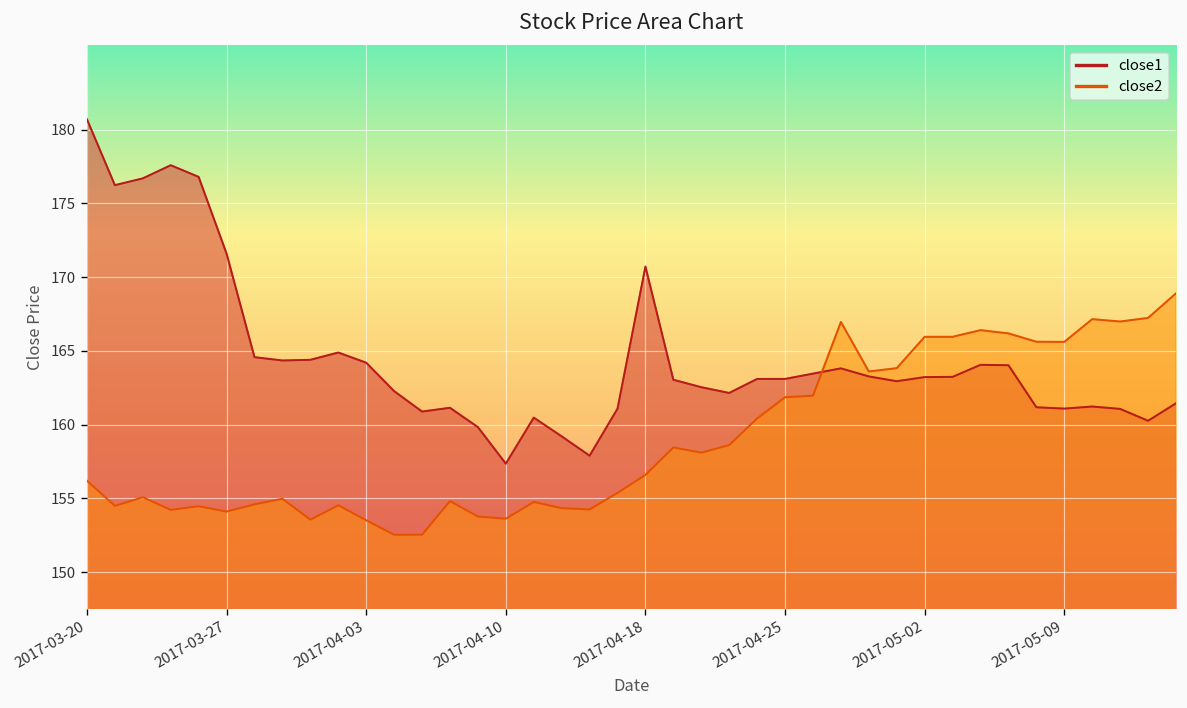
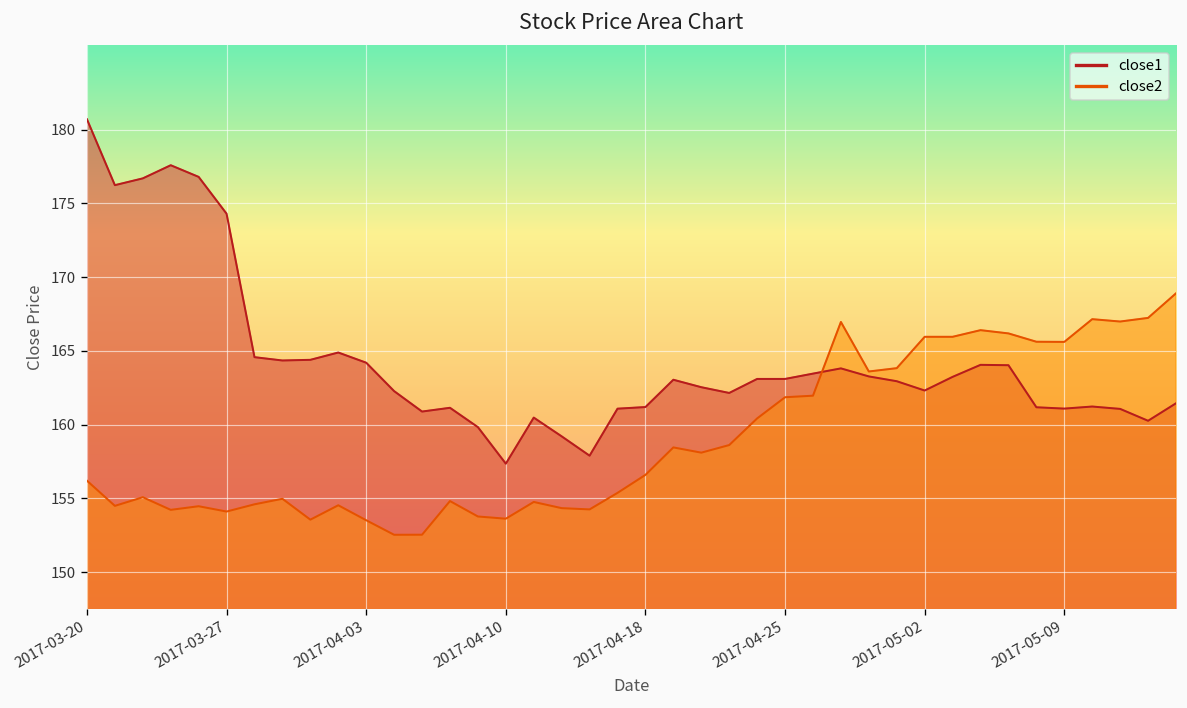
  {
    "close1": {
      "2017-03-20": 180.7,
-     "2017-03-27": 171.6,
+     "2017-03-27": 174.3,
      "2017-04-03": 164.2,
      "2017-04-10": 157.4,
-     "2017-04-18": 170.7,
+     "2017-04-18": 161.2,
      "2017-04-25": 163.1,
-     "2017-05-02": 163.2,
+     "2017-05-02": 162.3,
      "2017-05-09": 161.1
    }
  }
